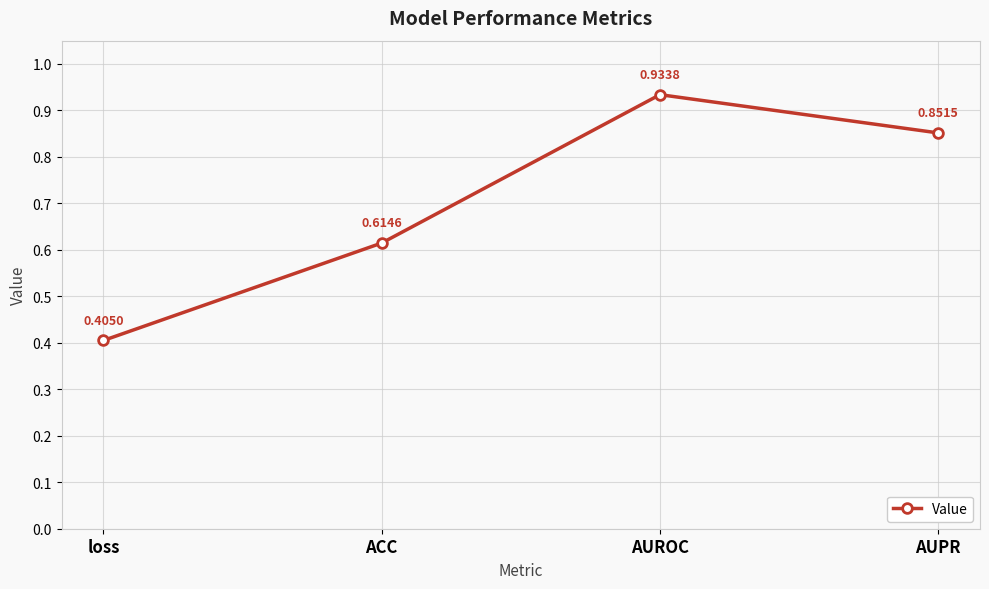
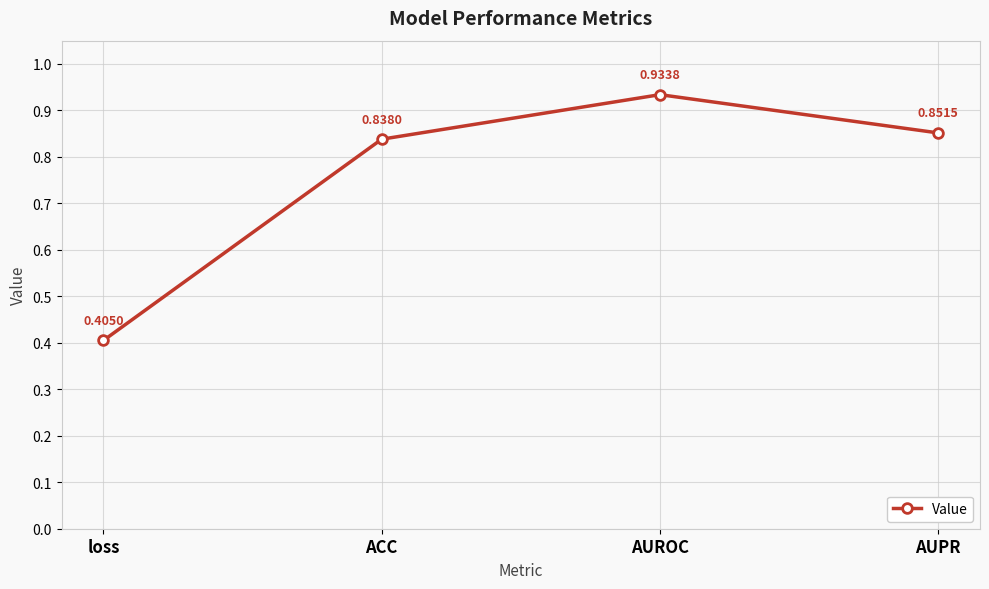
  {
    "loss": 0.4050,
-   "ACC": 0.6146,
+   "ACC": 0.8380,
    "AUROC": 0.9338,
    "AUPR": 0.8515
  }
